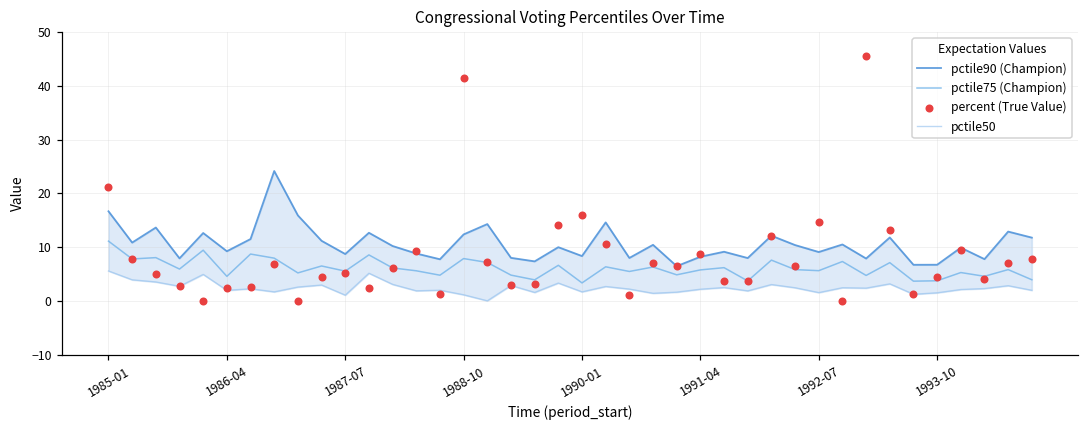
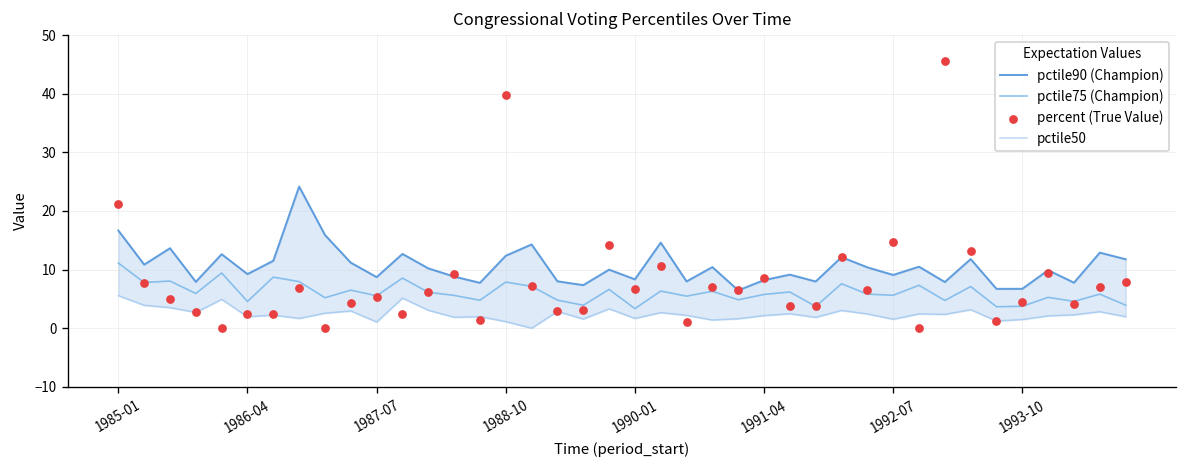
  {
    "percent (True Value)": {
-     "1988-10": 41,
-     "1990-01": 16
+     "1988-10": 40,
+     "1990-01": 7
    }
  }
